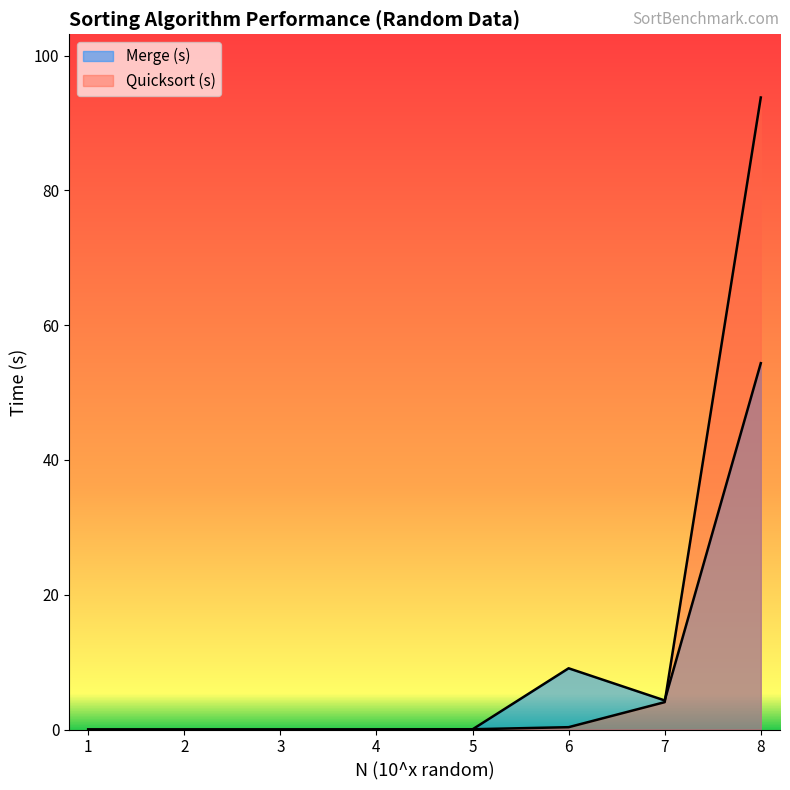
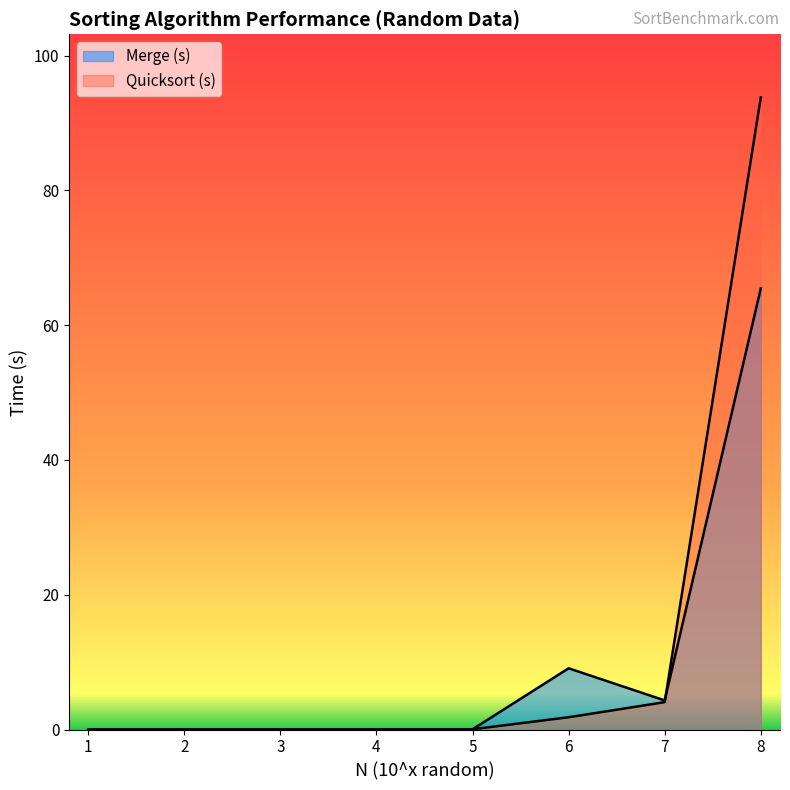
  {
    "Merge (s)": {
      "6": 9,
-     "8": 54
+     "8": 65
    },
    "Quicksort (s)": {
-     "6": 0,
+     "6": 2,
      "8": 94
    }
  }
